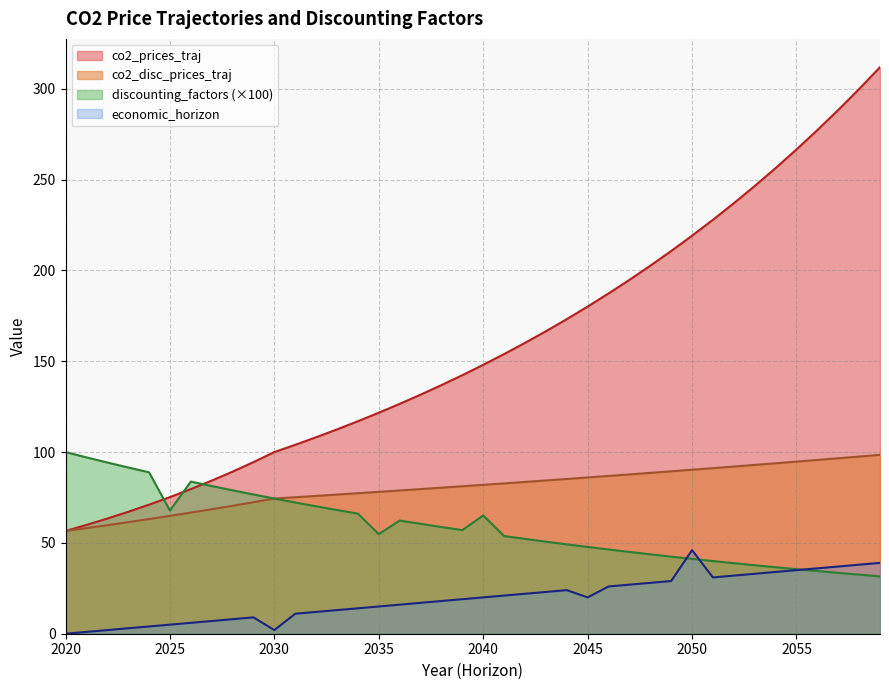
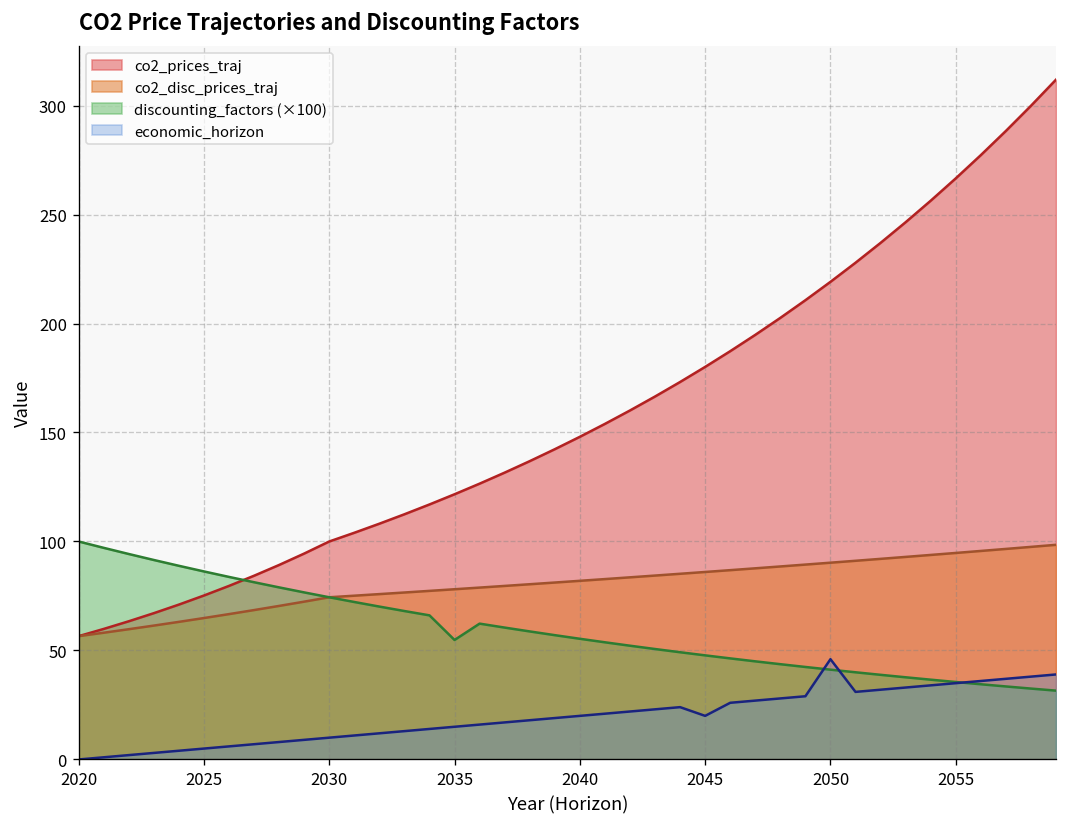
  {
    "discounting_factors (×100)": {
      "2020": 100,
-     "2025": 68,
+     "2025": 86,
      "2035": 55,
-     "2040": 65,
+     "2040": 55,
      "2045": 48,
      "2050": 41
    },
    "economic_horizon": {
      "2020": 0,
      "2025": 5,
-     "2030": 2,
+     "2030": 10,
      "2035": 15,
      "2040": 20,
      "2045": 20,
      "2050": 46
    }
  }
